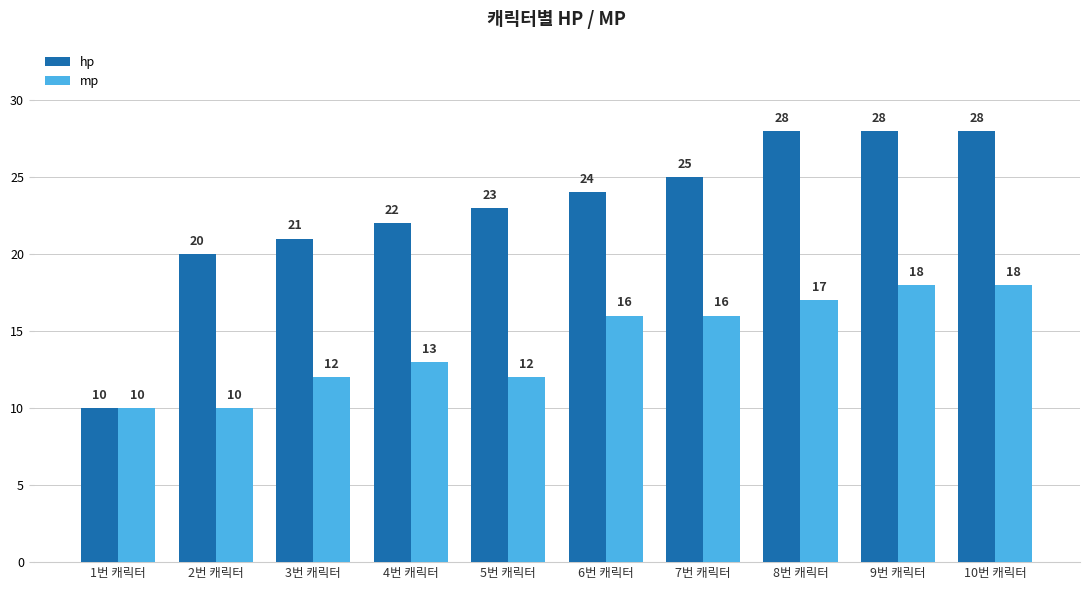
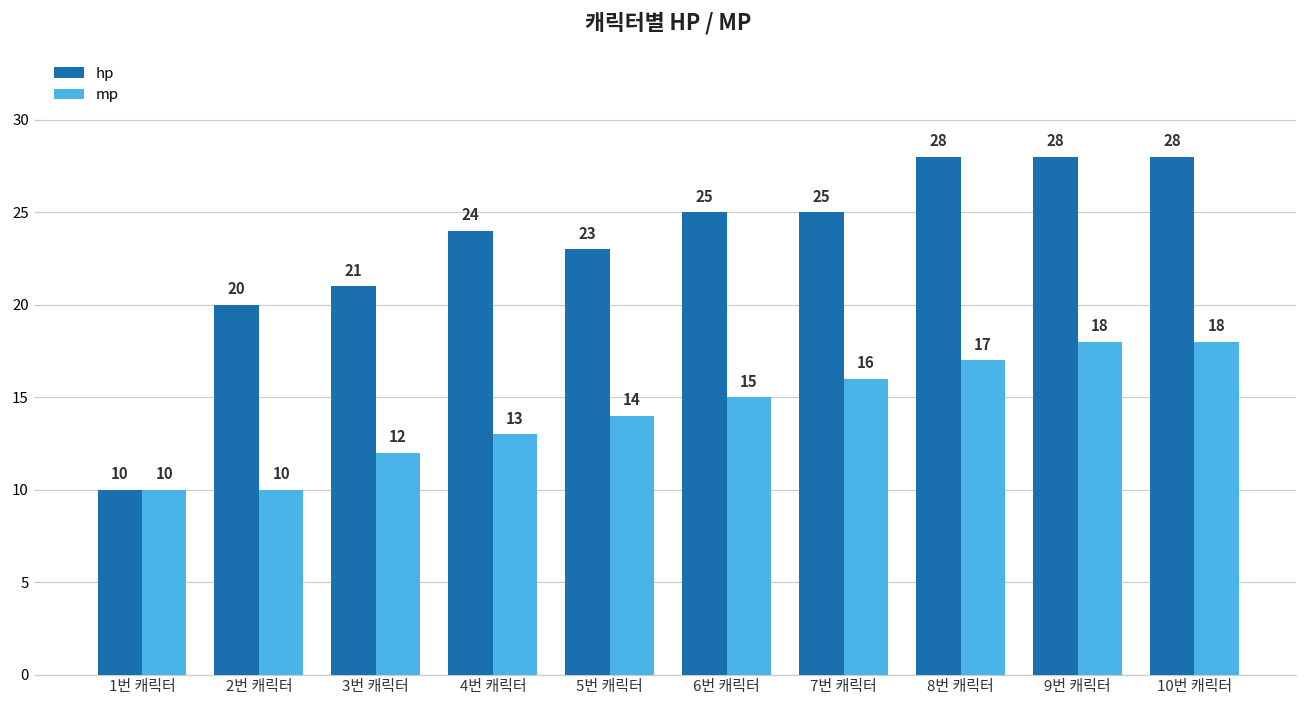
  {
    "hp": {
      "1번 캐릭터": 10,
      "2번 캐릭터": 20,
      "3번 캐릭터": 21,
-     "4번 캐릭터": 22,
+     "4번 캐릭터": 24,
      "5번 캐릭터": 23,
-     "6번 캐릭터": 24,
+     "6번 캐릭터": 25,
      "7번 캐릭터": 25,
      "8번 캐릭터": 28,
      "9번 캐릭터": 28,
      "10번 캐릭터": 28
    },
    "mp": {
      "1번 캐릭터": 10,
      "2번 캐릭터": 10,
      "3번 캐릭터": 12,
      "4번 캐릭터": 13,
-     "5번 캐릭터": 12,
-     "6번 캐릭터": 16,
+     "5번 캐릭터": 14,
+     "6번 캐릭터": 15,
      "7번 캐릭터": 16,
      "8번 캐릭터": 17,
      "9번 캐릭터": 18,
      "10번 캐릭터": 18
    }
  }
